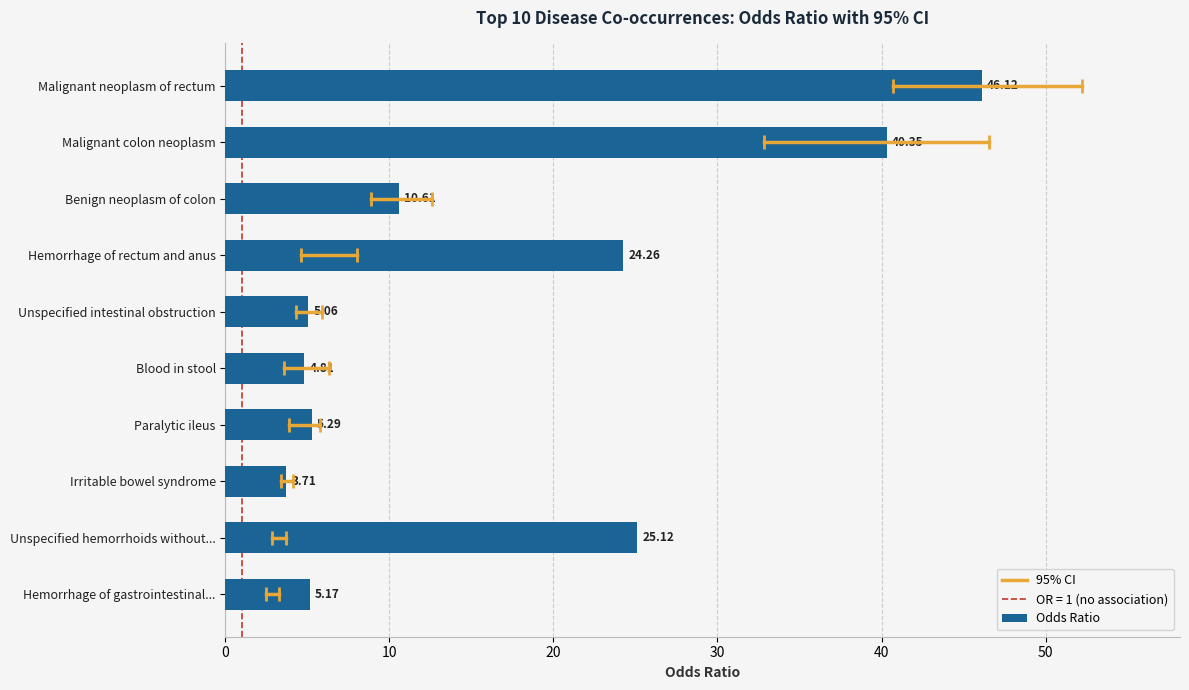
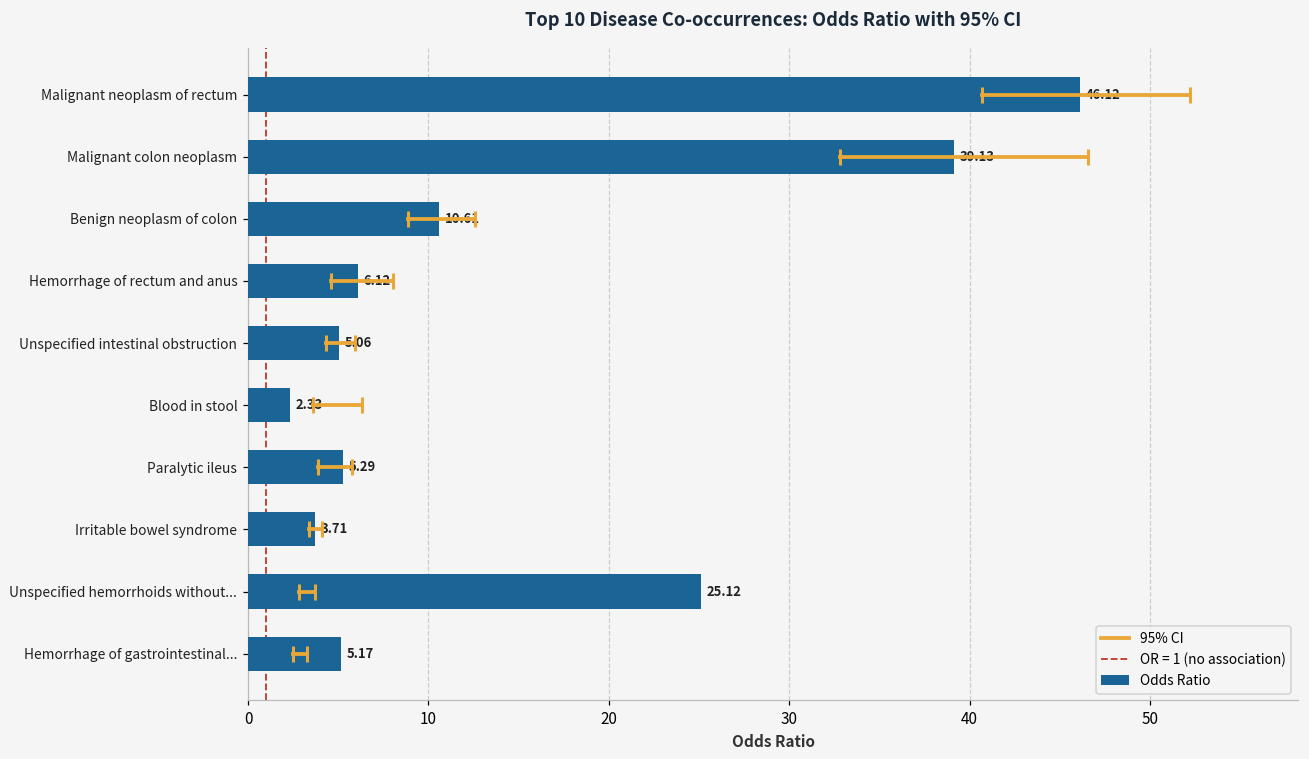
  {
    "Odds Ratio": {
      "Malignant neoplasm of rectum": 46.12,
-     "Malignant colon neoplasm": 40.35,
-     "Hemorrhage of rectum and anus": 24.26,
-     "Blood in stool": 4.81,
+     "Malignant colon neoplasm": 39.13,
+     "Hemorrhage of rectum and anus": 6.12,
+     "Blood in stool": 2.33,
      "Unspecified hemorrhoids without...": 25.12,
      "Hemorrhage of gastrointestinal...": 5.17
    }
  }
